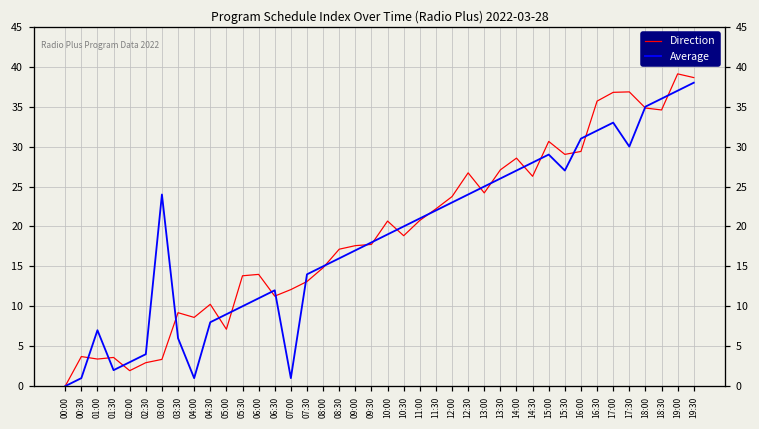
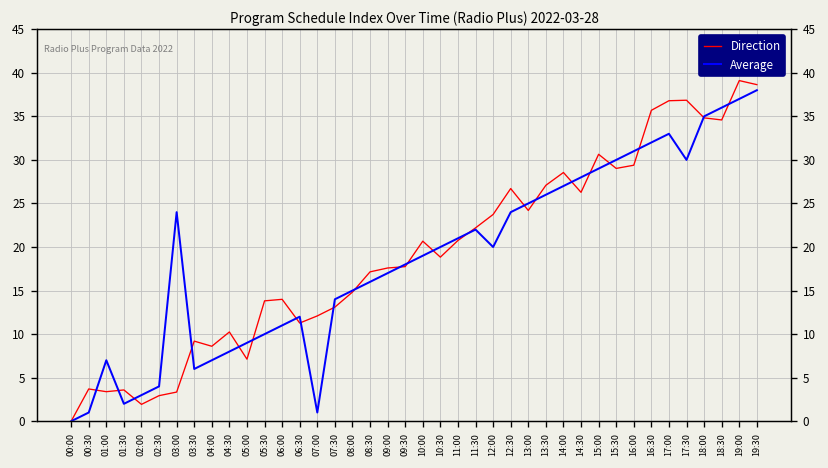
  {
    "Direction": {
      "00:30": 4,
      "01:00": 3,
      "01:30": 4,
      "02:00": 2,
      "02:30": 3,
      "03:00": 3,
      "03:30": 9,
      "04:00": 9,
      "04:30": 10,
      "05:00": 7,
      "05:30": 14,
      "06:00": 14,
      "06:30": 11,
      "07:00": 12,
      "07:30": 13,
      "08:30": 17,
      "09:00": 18,
      "10:00": 21,
      "10:30": 19,
      "12:00": 24,
      "12:30": 27,
      "13:00": 24,
      "13:30": 27,
      "14:00": 29,
      "14:30": 26,
      "15:00": 31,
      "15:30": 29,
      "16:00": 29,
      "16:30": 36,
      "17:00": 37,
      "17:30": 37,
      "18:30": 35,
      "19:00": 39,
      "19:30": 39
    },
    "Average": {
      "00:30": 1,
      "01:00": 7,
      "01:30": 2,
      "02:00": 3,
      "02:30": 4,
      "03:00": 24,
      "03:30": 6,
-     "04:00": 1,
+     "04:00": 7,
      "04:30": 8,
      "05:00": 9,
      "05:30": 10,
      "06:00": 11,
      "06:30": 12,
      "07:00": 1,
      "07:30": 14,
      "08:30": 16,
      "09:00": 17,
      "10:00": 19,
      "10:30": 20,
-     "12:00": 23,
+     "12:00": 20,
      "12:30": 24,
      "13:00": 25,
      "13:30": 26,
      "14:00": 27,
      "14:30": 28,
      "15:00": 29,
-     "15:30": 27,
+     "15:30": 30,
      "16:00": 31,
      "16:30": 32,
      "17:00": 33,
      "17:30": 30,
      "18:30": 36,
      "19:00": 37,
      "19:30": 38
    }
  }
